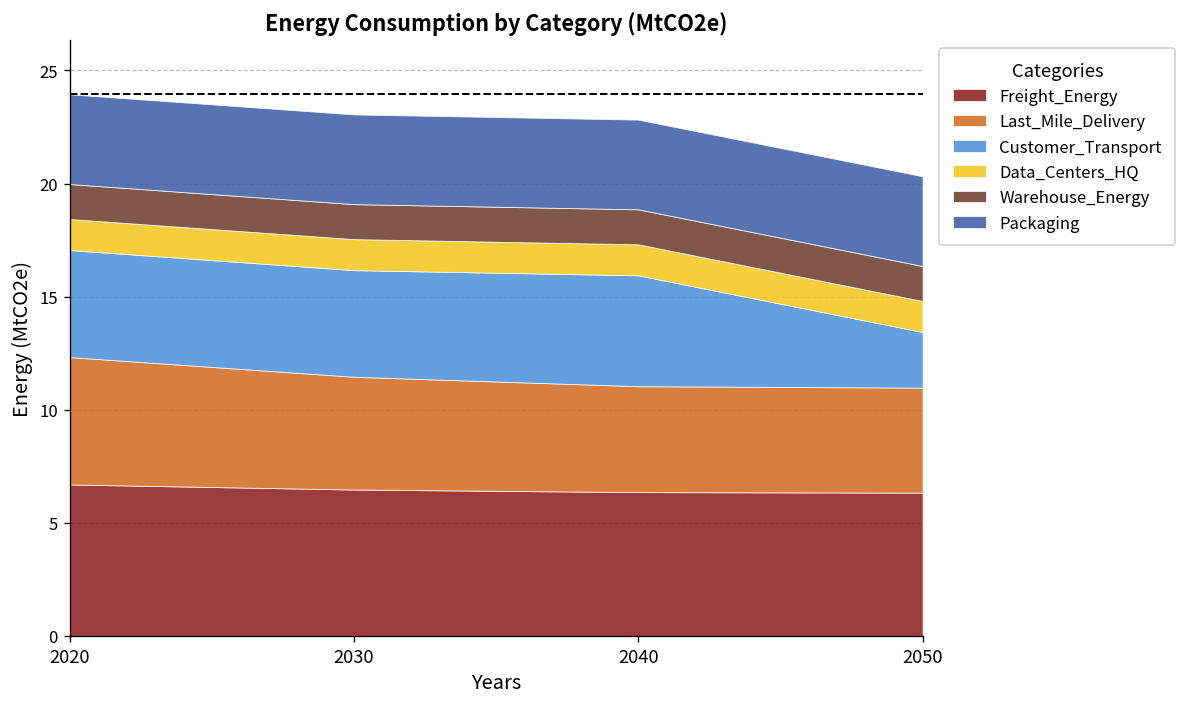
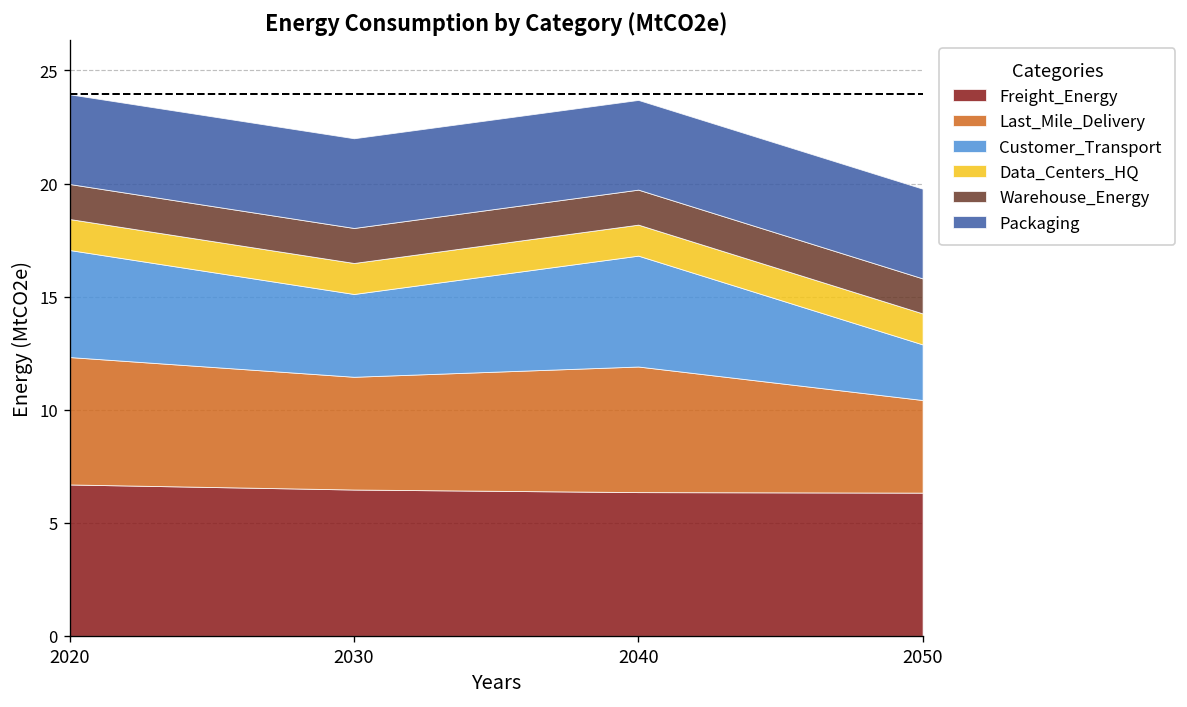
  {
    "Last_Mile_Delivery": {
      "2020": 5.6,
      "2030": 5.0,
-     "2040": 4.7,
-     "2050": 4.6
+     "2040": 5.6,
+     "2050": 4.1
    },
    "Customer_Transport": {
      "2020": 4.7,
-     "2030": 4.7,
+     "2030": 3.7,
      "2040": 4.9,
      "2050": 2.5
    },
    "Data_Centers_HQ": {
      "2020": 1.4,
      "2030": 1.4,
      "2040": 1.4,
      "2050": 1.4
    },
    "Packaging": {
      "2020": 4.0,
      "2030": 4.0,
      "2040": 4.0,
      "2050": 4.0
    }
  }
